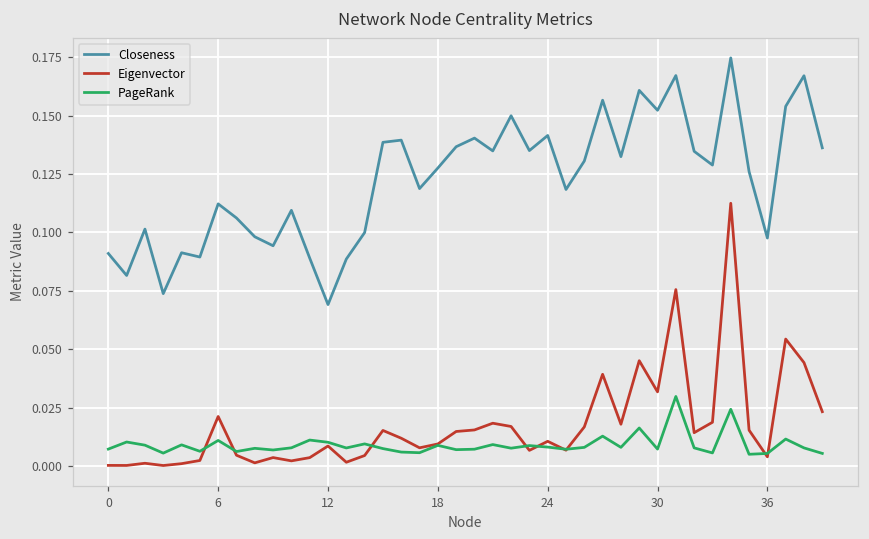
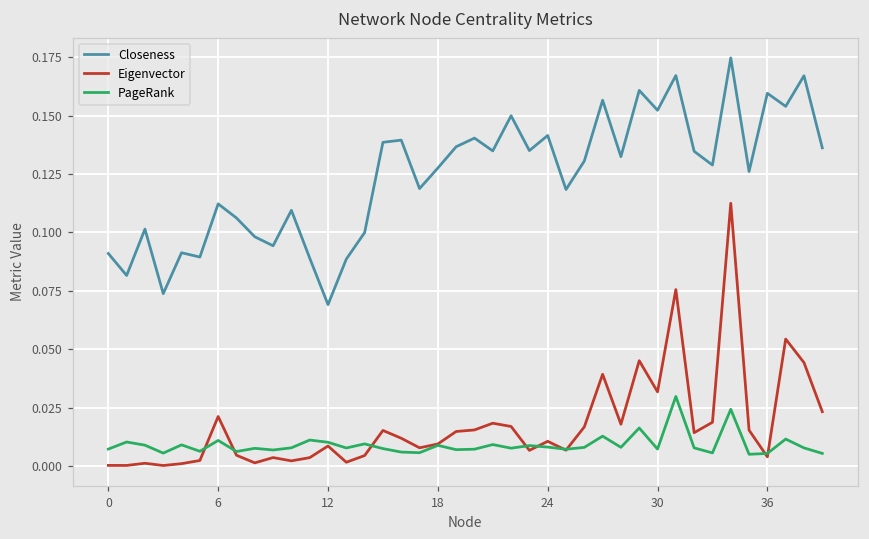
  {
    "Closeness": {
      "0": 0.091,
      "6": 0.112,
      "12": 0.069,
      "18": 0.128,
      "24": 0.142,
      "30": 0.152,
-     "36": 0.098
+     "36": 0.160
    },
    "Eigenvector": {
      "0": 0.000,
      "6": 0.021,
      "12": 0.009,
      "24": 0.011,
      "30": 0.032,
      "36": 0.004
    },
    "PageRank": {
      "0": 0.007,
      "6": 0.011,
      "12": 0.010,
      "24": 0.008,
      "30": 0.007,
      "36": 0.005
    }
  }
